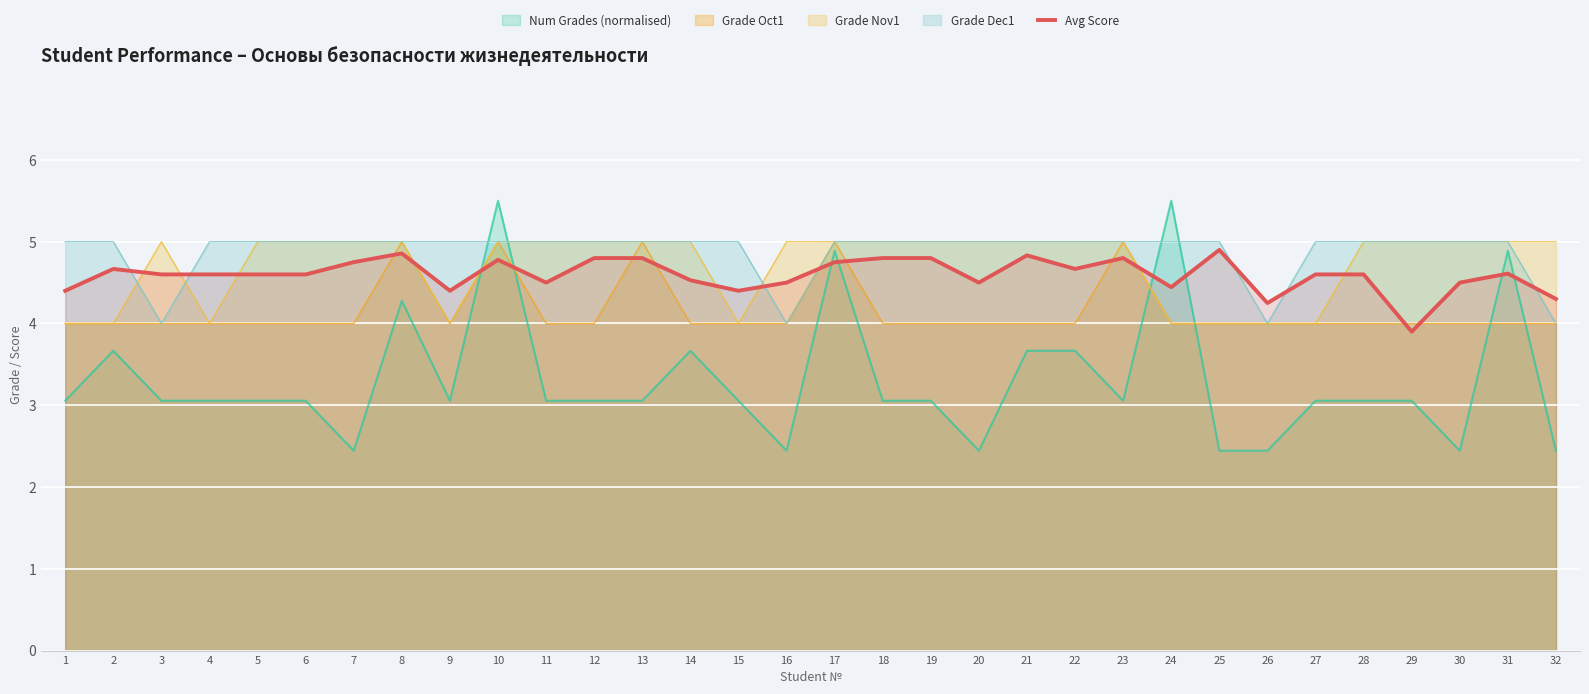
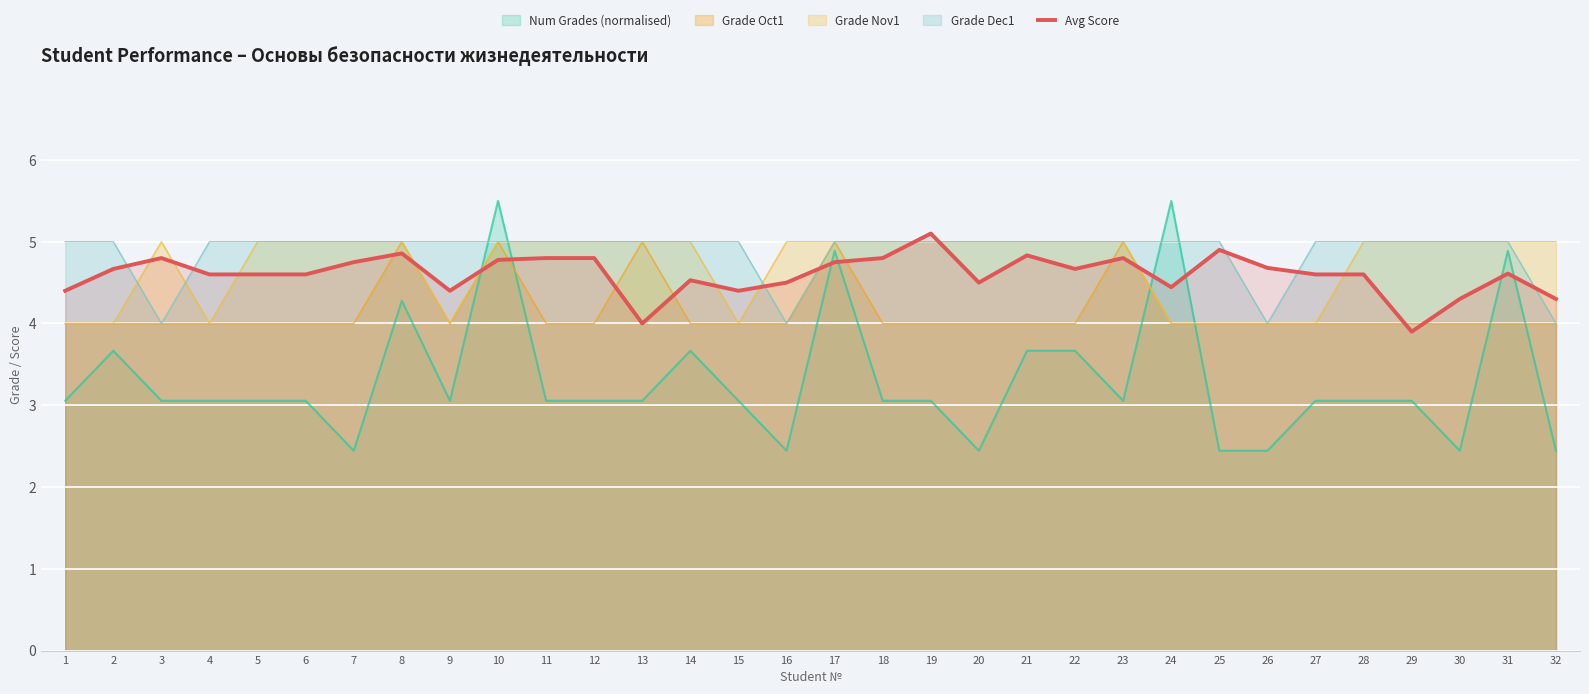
  {
    "Avg Score": {
      "1": 4.4,
      "2": 4.7,
-     "3": 4.6,
+     "3": 4.8,
      "4": 4.6,
      "5": 4.6,
      "6": 4.6,
      "7": 4.8,
      "8": 4.9,
      "9": 4.4,
      "10": 4.8,
-     "11": 4.5,
+     "11": 4.8,
      "12": 4.8,
-     "13": 4.8,
+     "13": 4.0,
      "14": 4.5,
      "15": 4.4,
      "16": 4.5,
      "17": 4.8,
      "18": 4.8,
-     "19": 4.8,
+     "19": 5.1,
      "20": 4.5,
      "21": 4.8,
      "22": 4.7,
      "23": 4.8,
      "24": 4.4,
      "25": 4.9,
-     "26": 4.3,
+     "26": 4.7,
      "27": 4.6,
      "28": 4.6,
      "29": 3.9,
-     "30": 4.5,
+     "30": 4.3,
      "31": 4.6,
      "32": 4.3
    }
  }
